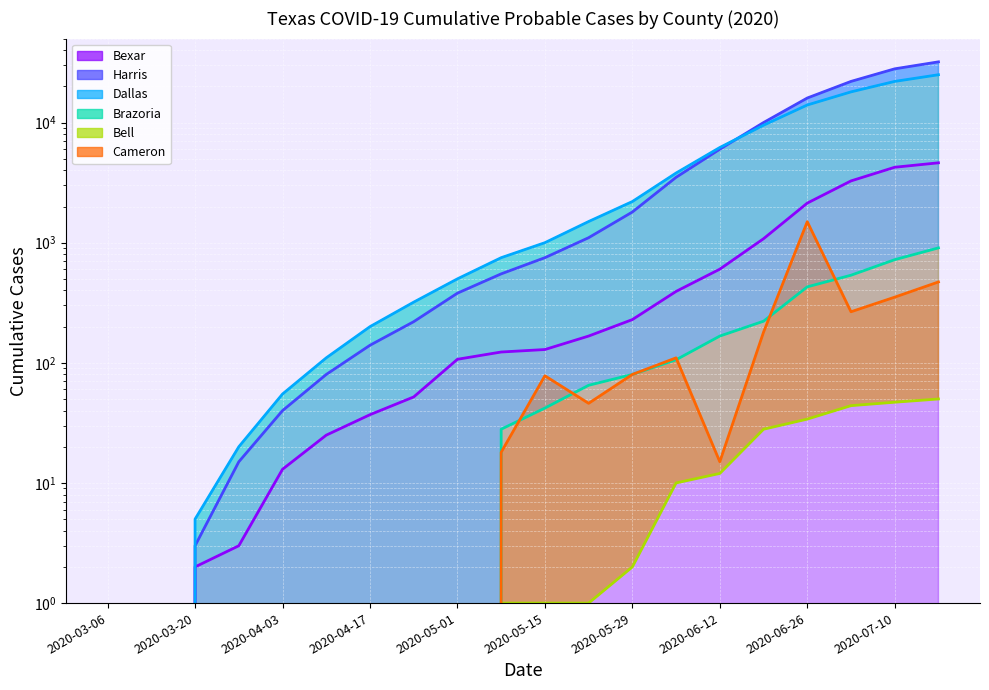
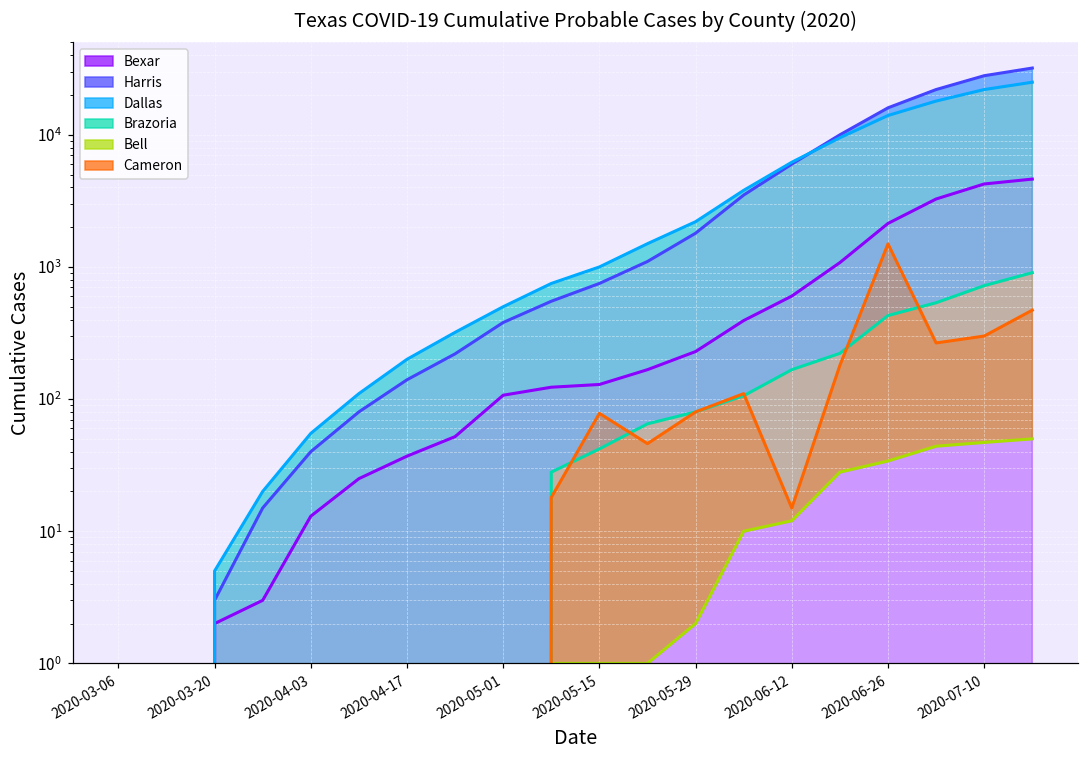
  {
    "Cameron": {
      "2020-05-15": 80,
      "2020-06-12": 15,
      "2020-06-26": 1500,
-     "2020-07-10": 350
+     "2020-07-10": 300
    }
  }
